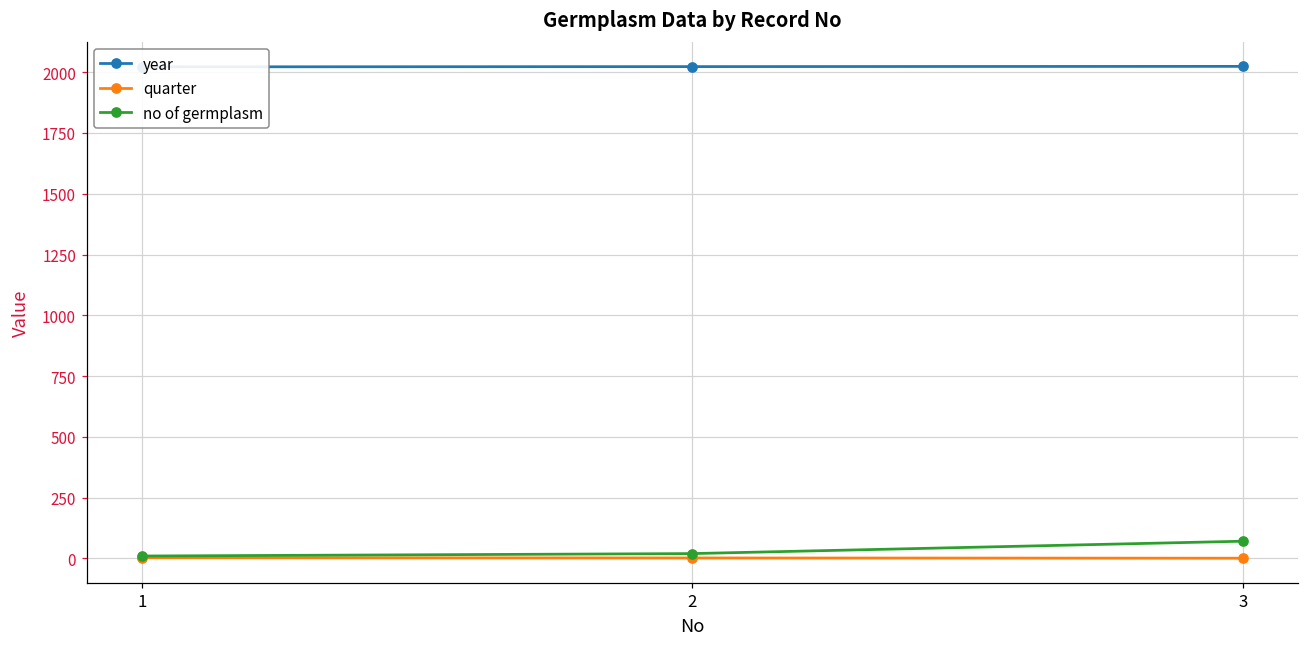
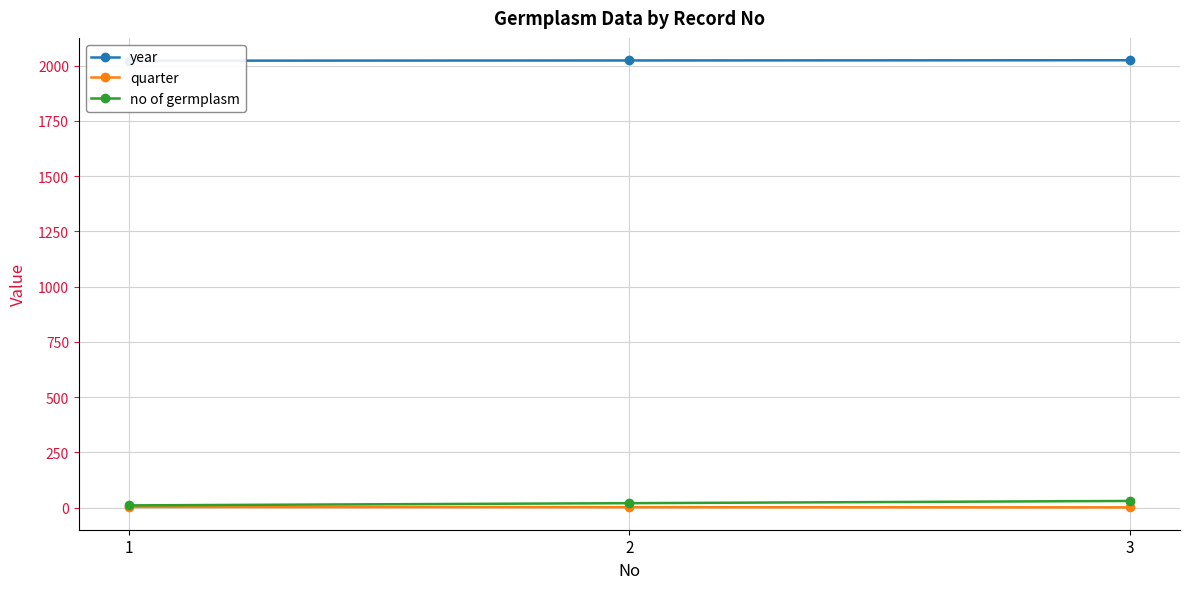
  {
    "year": {
      "2": 2020,
      "3": 2020
    },
    "quarter": {
      "2": 0,
      "3": 0
    },
    "no of germplasm": {
      "2": 20,
-     "3": 70
+     "3": 30
    }
  }
